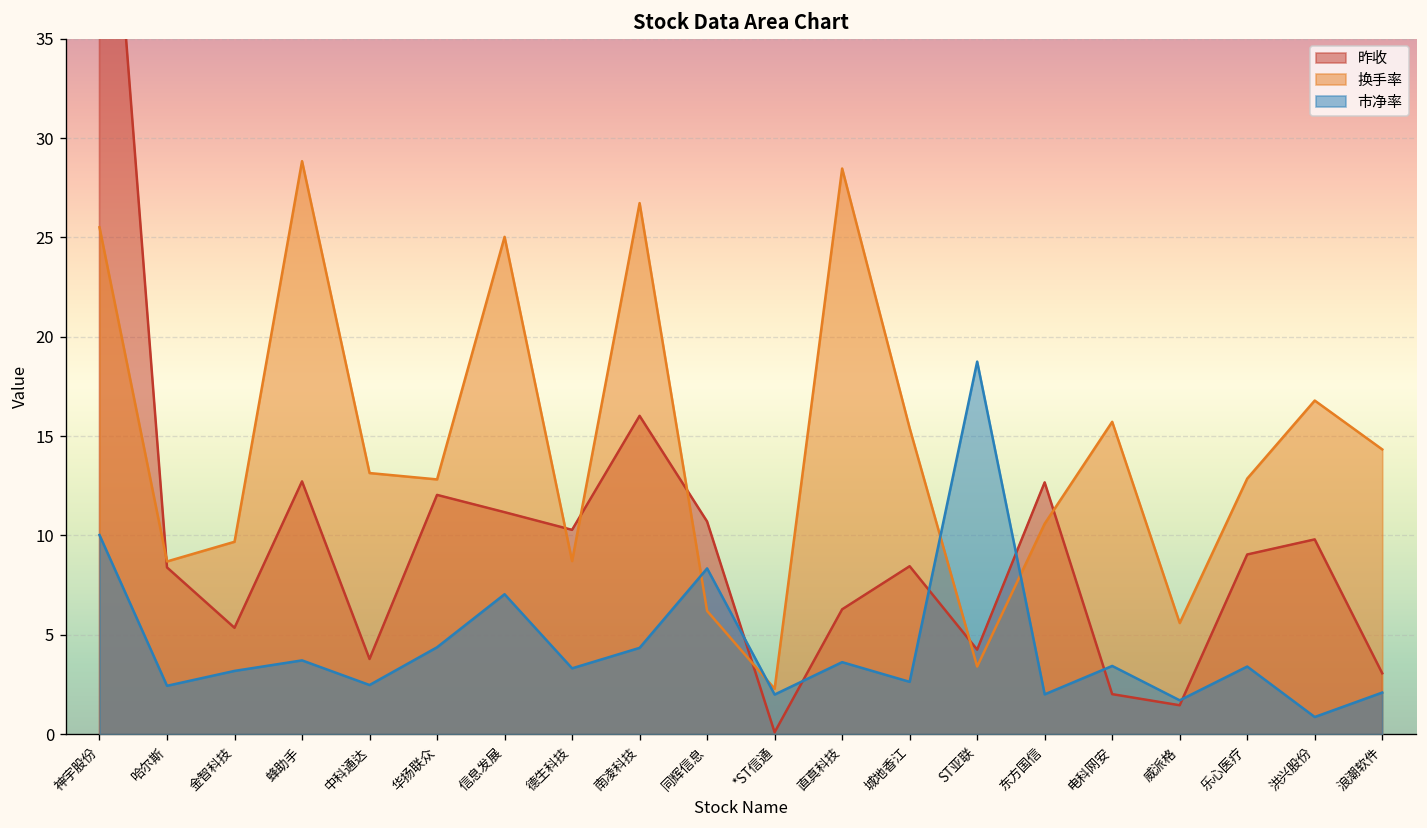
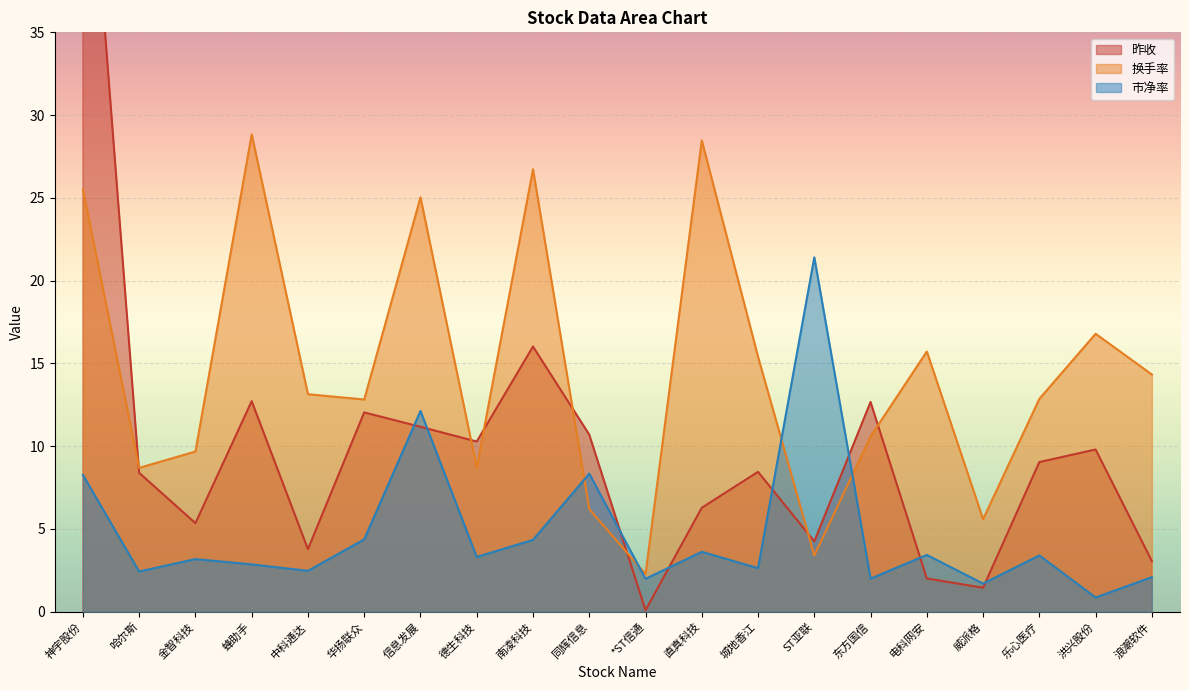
  {
    "市净率": {
-     "神宇股份": 10.0,
+     "神宇股份": 8.3,
      "哈尔斯": 2.4,
      "金智科技": 3.2,
-     "蜂助手": 3.7,
+     "蜂助手": 2.9,
      "中科通达": 2.5,
      "华扬联众": 4.4,
-     "信息发展": 7.0,
+     "信息发展": 12.1,
      "德生科技": 3.3,
      "南凌科技": 4.3,
      "同辉信息": 8.3,
      "*ST信通": 2.0,
      "直真科技": 3.6,
      "城地香江": 2.6,
-     "ST亚联": 18.8,
+     "ST亚联": 21.4,
      "东方国信": 2.0,
      "电科网安": 3.4,
      "威派格": 1.7,
      "乐心医疗": 3.4,
      "洪兴股份": 0.9,
      "浪潮软件": 2.1
    }
  }
